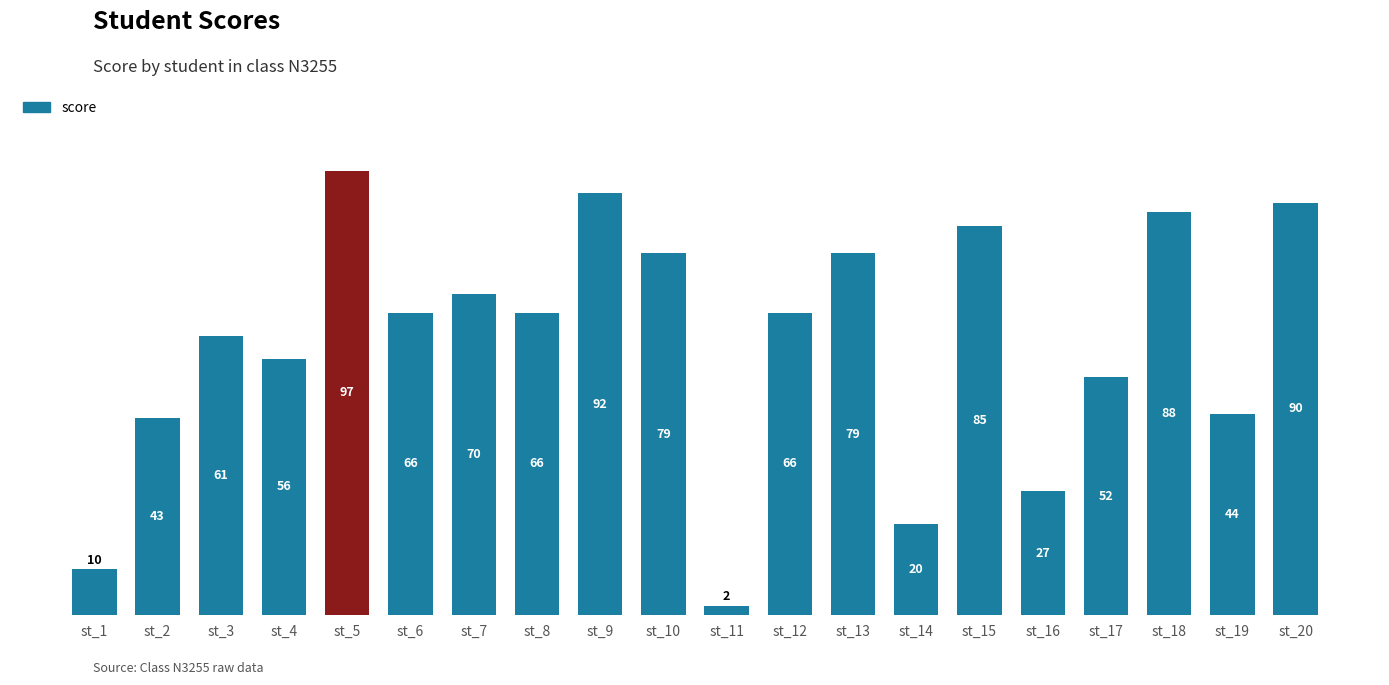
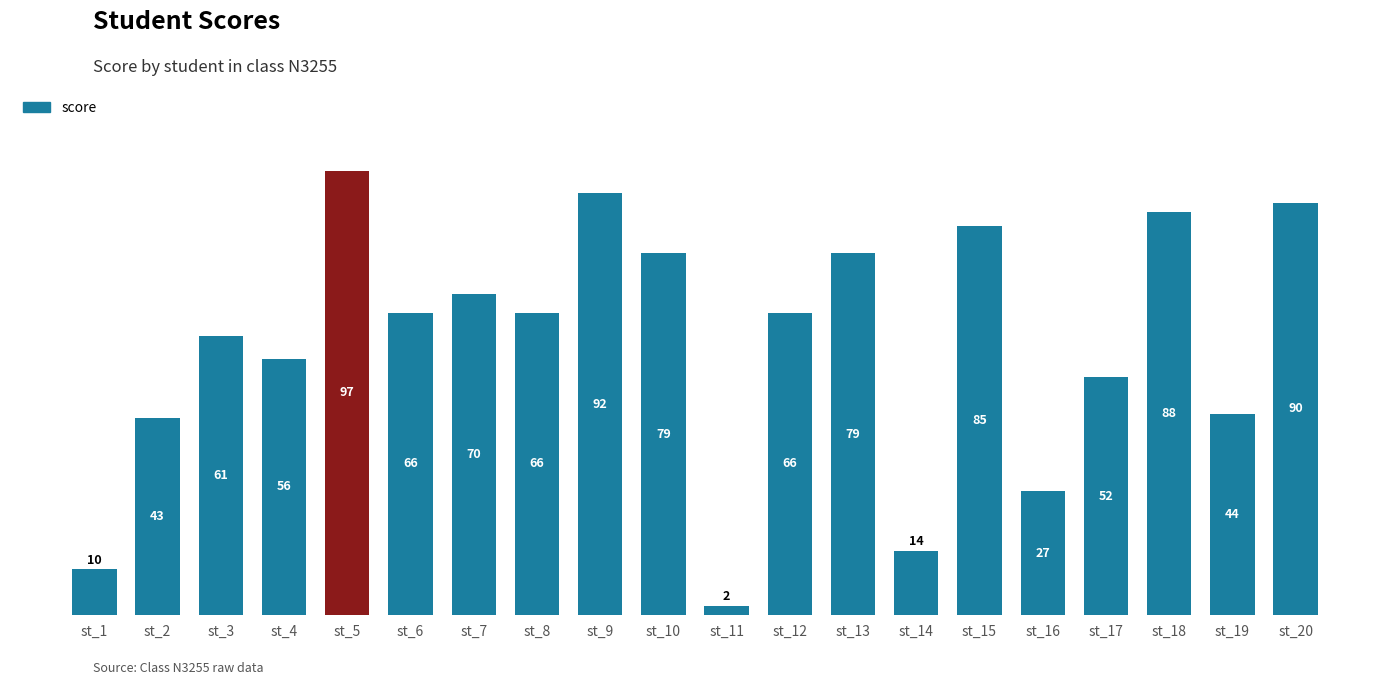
  {
    "st_1": 10,
    "st_2": 43,
    "st_3": 61,
    "st_4": 56,
    "st_5": 97,
    "st_6": 66,
    "st_7": 70,
    "st_8": 66,
    "st_9": 92,
    "st_10": 79,
    "st_11": 2,
    "st_12": 66,
    "st_13": 79,
-   "st_14": 20,
+   "st_14": 14,
    "st_15": 85,
    "st_16": 27,
    "st_17": 52,
    "st_18": 88,
    "st_19": 44,
    "st_20": 90
  }
